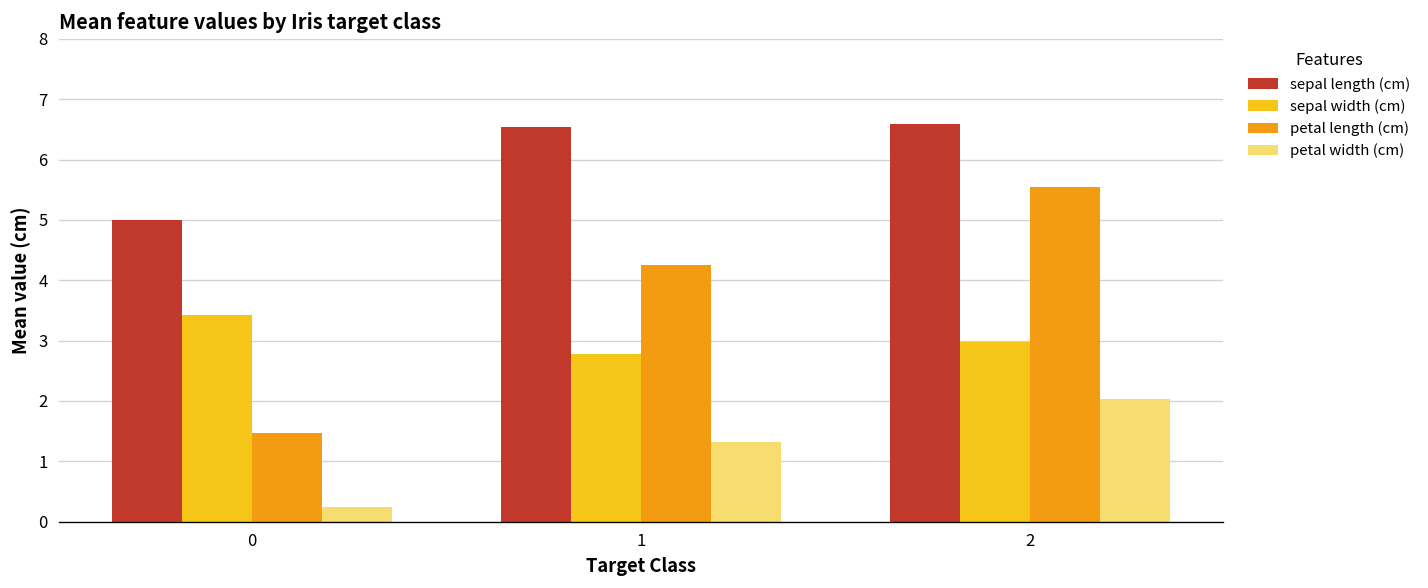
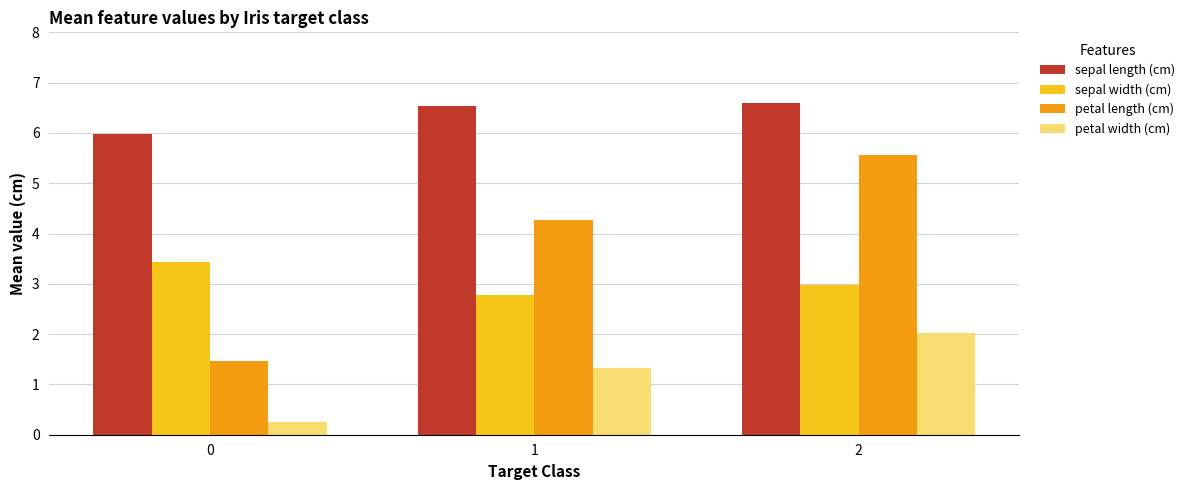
  {
    "sepal length (cm)": {
-     "0": 5.0,
+     "0": 6.0,
      "1": 6.5,
      "2": 6.6
    },
    "petal width (cm)": {
      "0": 0.2,
      "1": 1.3,
      "2": 2.0
    }
  }
